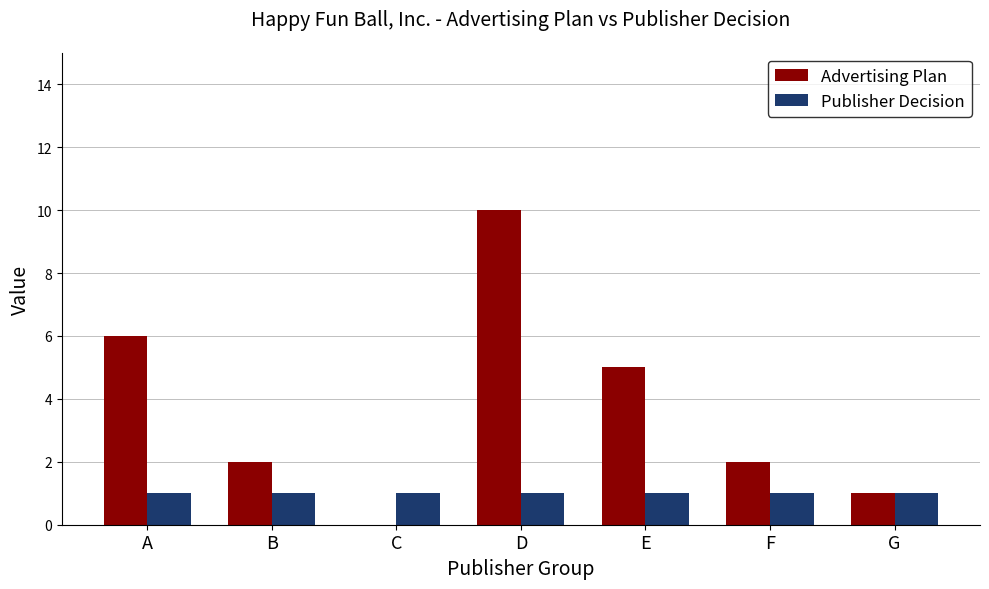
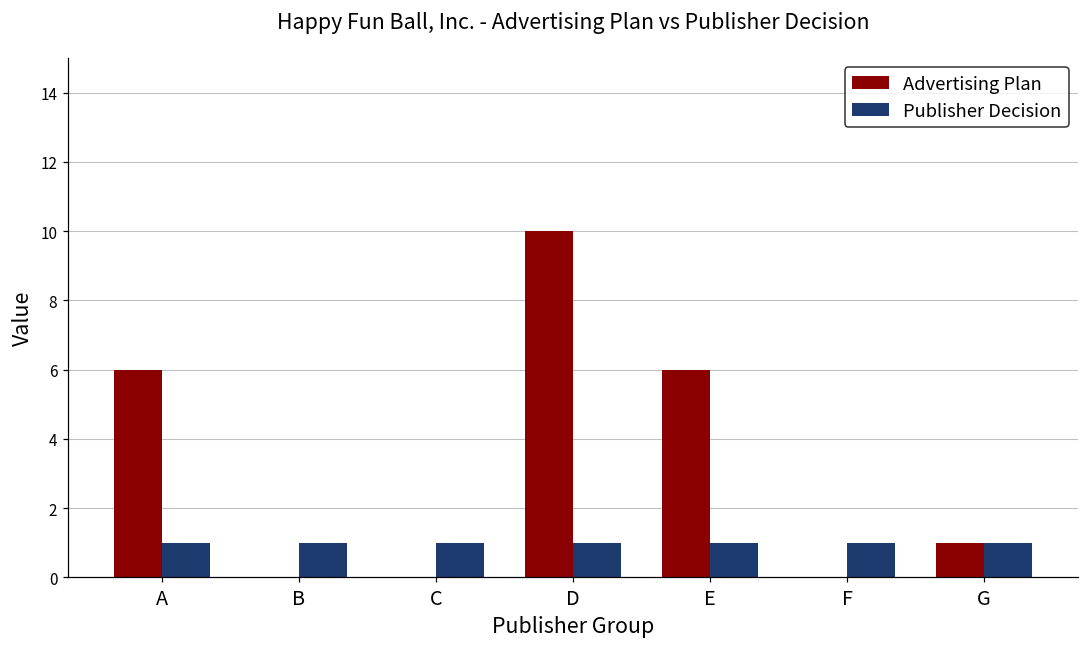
  {
    "Advertising Plan": {
      "A": 6,
-     "B": 2,
+     "B": 0,
      "C": 0,
      "D": 10,
-     "E": 5,
-     "F": 2,
+     "E": 6,
+     "F": 0,
      "G": 1
    },
    "Publisher Decision": {
      "A": 1,
      "B": 1,
      "C": 1,
      "D": 1,
      "E": 1,
      "F": 1,
      "G": 1
    }
  }
